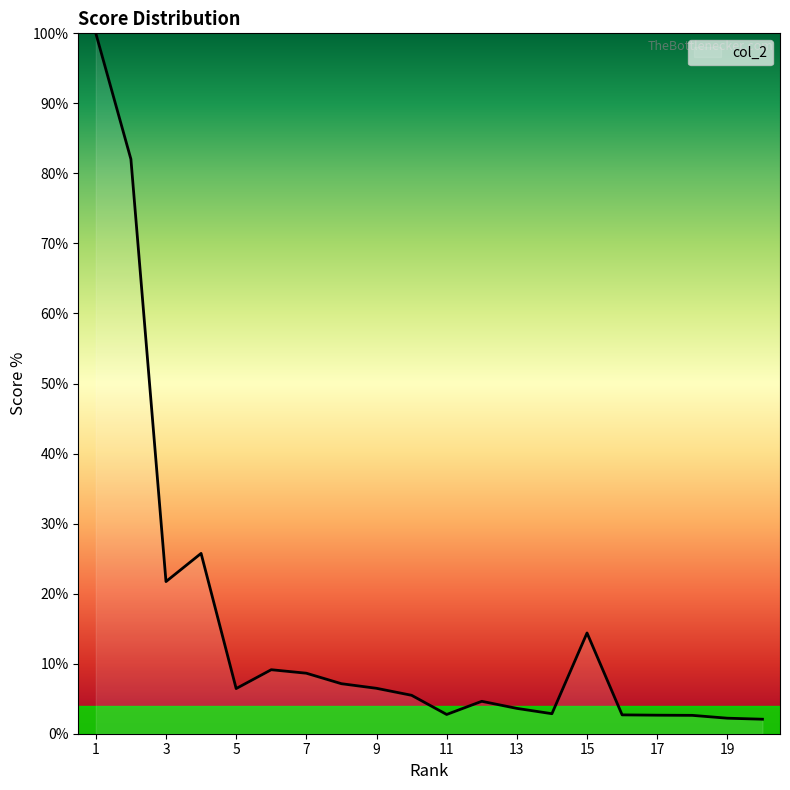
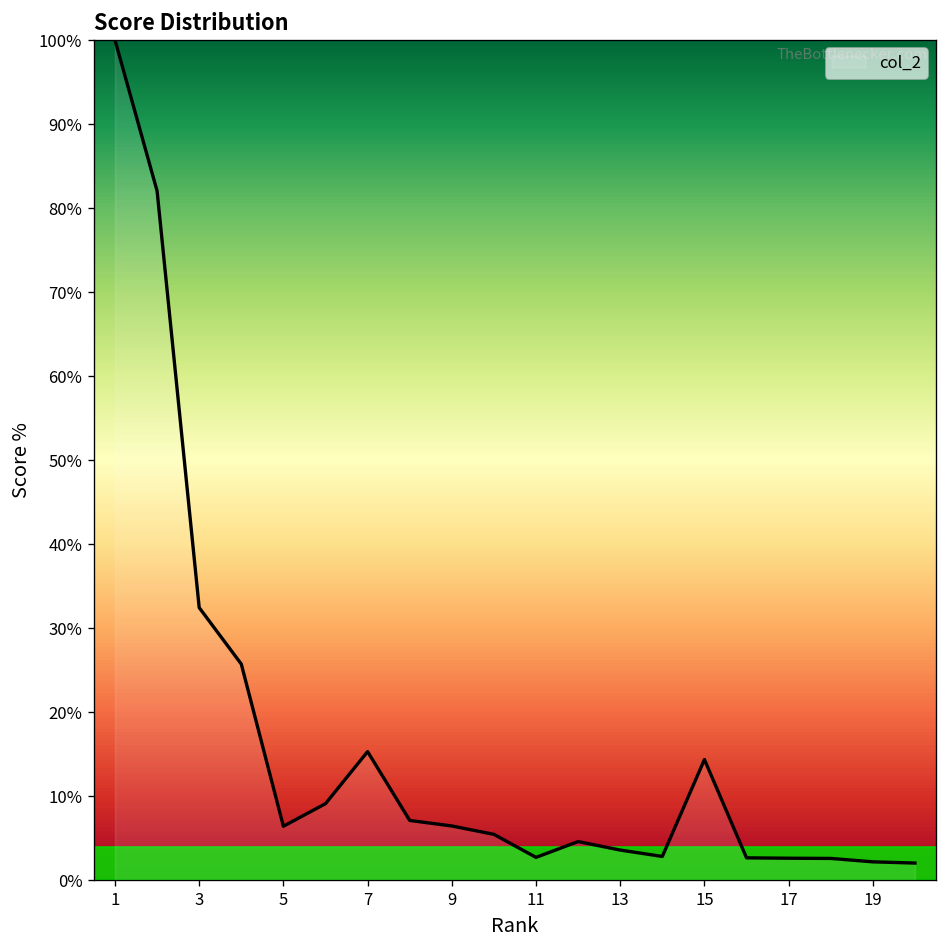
  {
    "1": "100%",
-   "3": "22%",
+   "3": "32%",
    "5": "6%",
-   "7": "9%",
+   "7": "15%",
    "9": "6%",
    "15": "14%"
  }
